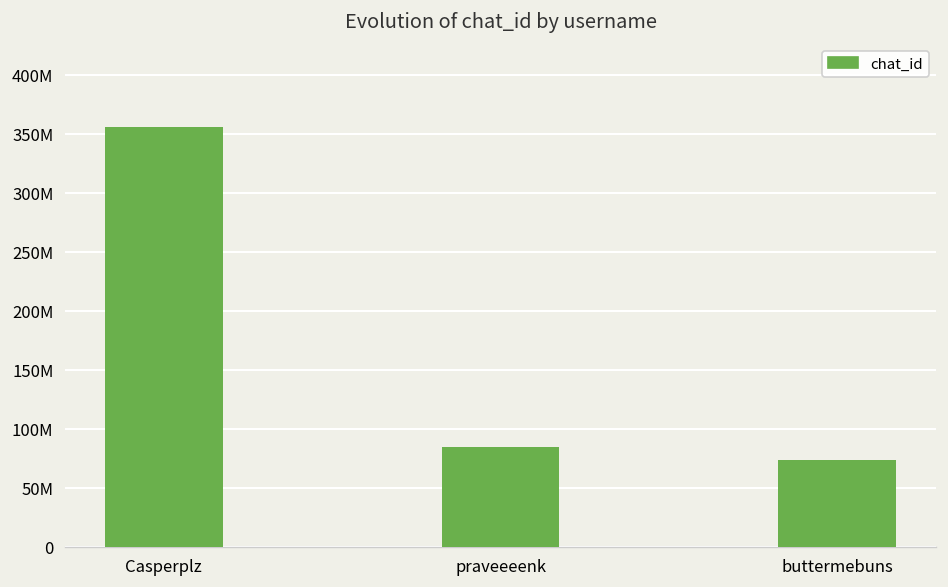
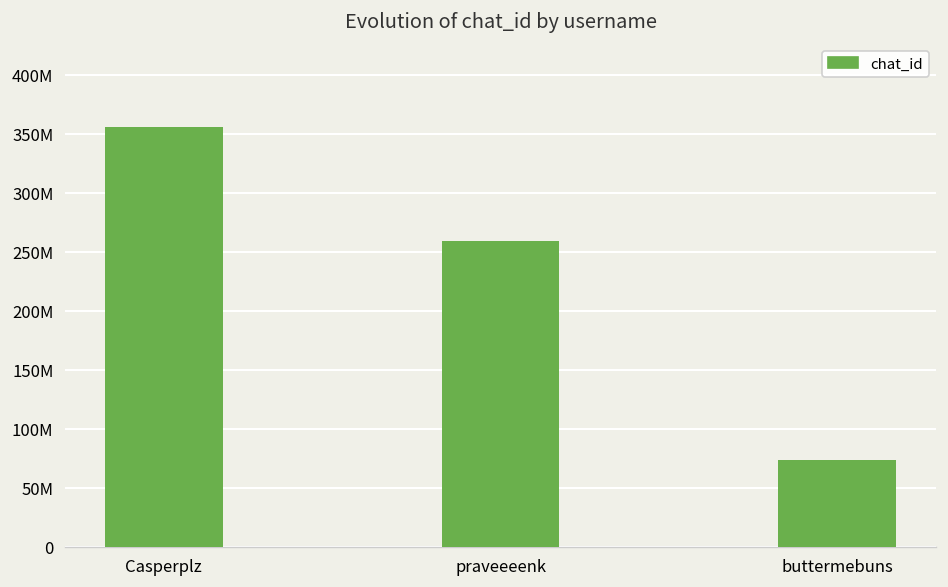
  {
    "Casperplz": 360000000,
-   "praveeeenk": 80000000,
+   "praveeeenk": 260000000,
    "buttermebuns": 70000000
  }
